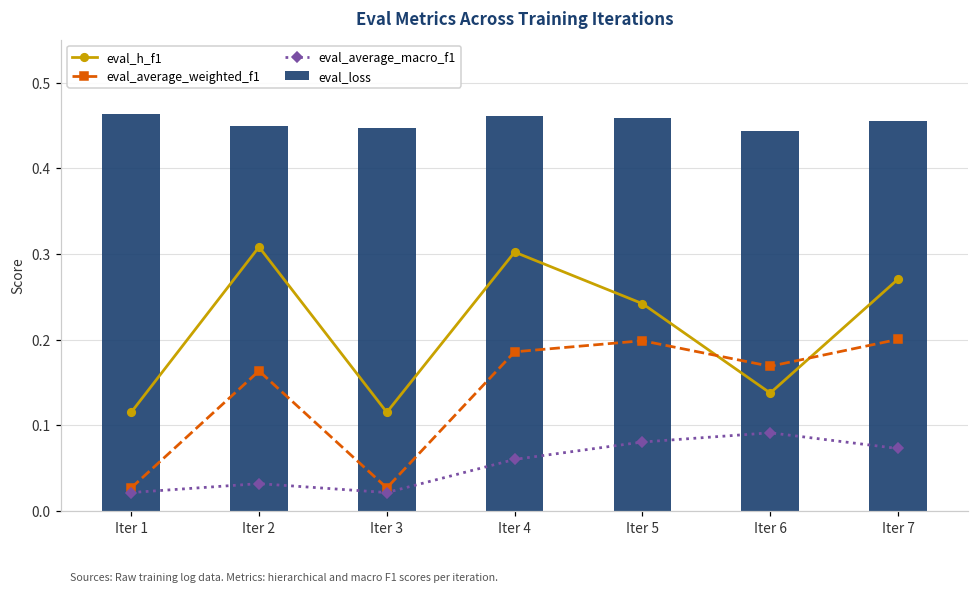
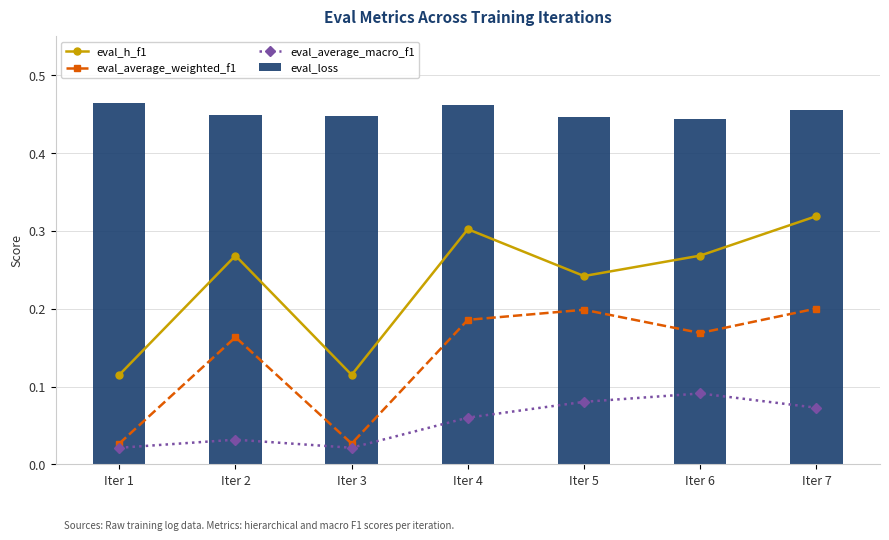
  {
    "eval_loss": {
      "Iter 1": 0.46,
      "Iter 2": 0.45,
      "Iter 3": 0.45,
      "Iter 4": 0.46,
-     "Iter 5": 0.46,
+     "Iter 5": 0.45,
      "Iter 6": 0.44,
      "Iter 7": 0.46
    },
    "eval_h_f1": {
      "Iter 1": 0.12,
-     "Iter 2": 0.31,
+     "Iter 2": 0.27,
      "Iter 3": 0.12,
      "Iter 4": 0.30,
      "Iter 5": 0.24,
-     "Iter 6": 0.14,
-     "Iter 7": 0.27
+     "Iter 6": 0.27,
+     "Iter 7": 0.32
    },
    "eval_average_weighted_f1": {
      "Iter 1": 0.03,
      "Iter 2": 0.16,
      "Iter 3": 0.03,
      "Iter 4": 0.19,
      "Iter 5": 0.20,
      "Iter 6": 0.17,
      "Iter 7": 0.20
    },
    "eval_average_macro_f1": {
      "Iter 1": 0.02,
      "Iter 2": 0.03,
      "Iter 3": 0.02,
      "Iter 4": 0.06,
      "Iter 5": 0.08,
      "Iter 6": 0.09,
      "Iter 7": 0.07
    }
  }
